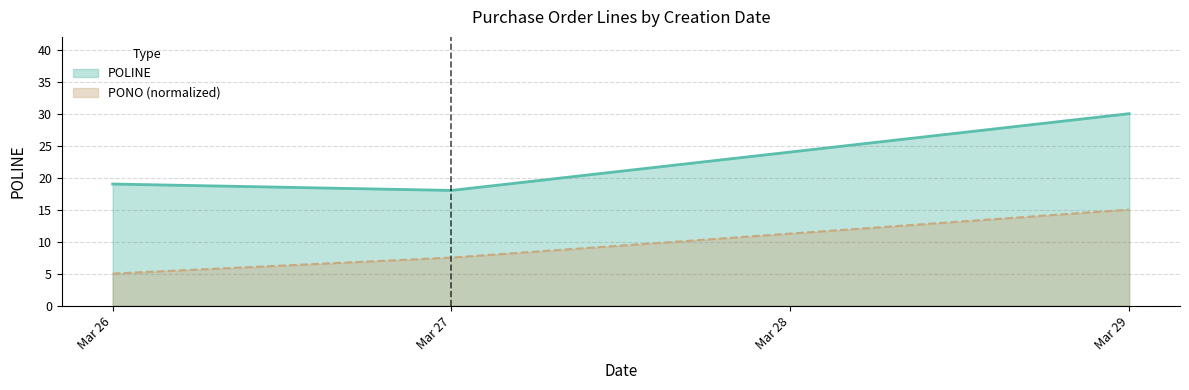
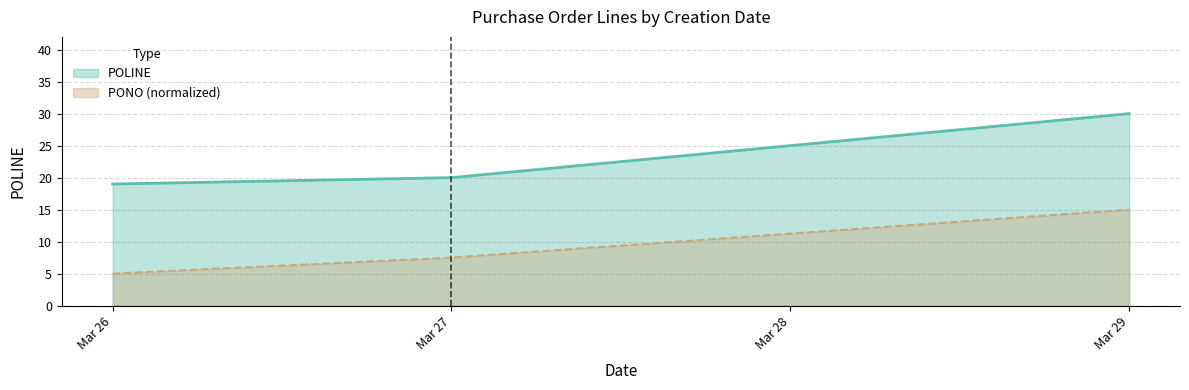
  {
    "POLINE": {
      "Mar 26": 19,
-     "Mar 27": 18,
+     "Mar 27": 20,
      "Mar 29": 30
    },
    "PONO (normalized)": {
      "Mar 26": 5,
      "Mar 27": 8,
      "Mar 29": 15
    }
  }
